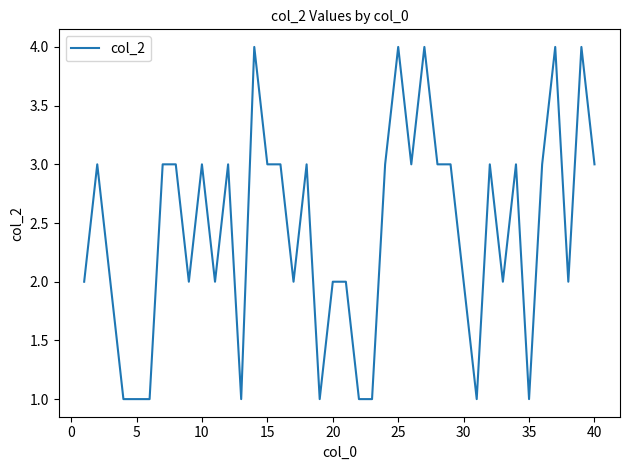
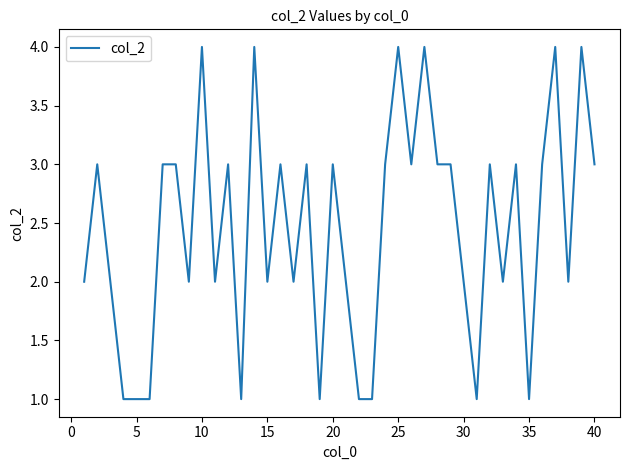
  {
    "5": 1,
-   "10": 3,
-   "15": 3,
-   "20": 2,
+   "10": 4,
+   "15": 2,
+   "20": 3,
    "25": 4,
    "30": 2,
    "35": 1,
    "40": 3
  }
